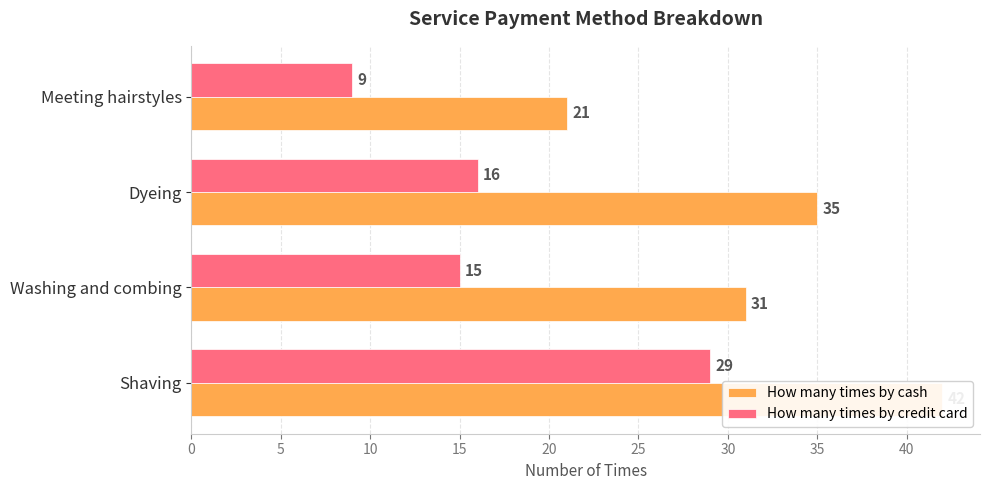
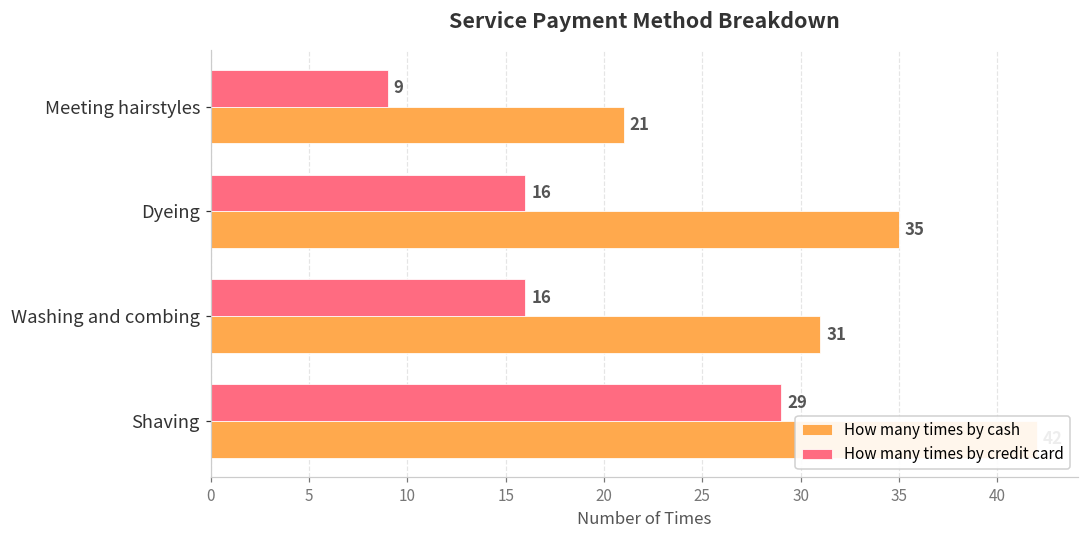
  {
    "How many times by cash": {
      "Meeting hairstyles": 21,
      "Dyeing": 35,
      "Washing and combing": 31
    },
    "How many times by credit card": {
      "Meeting hairstyles": 9,
      "Dyeing": 16,
-     "Washing and combing": 15,
+     "Washing and combing": 16,
      "Shaving": 29
    }
  }
